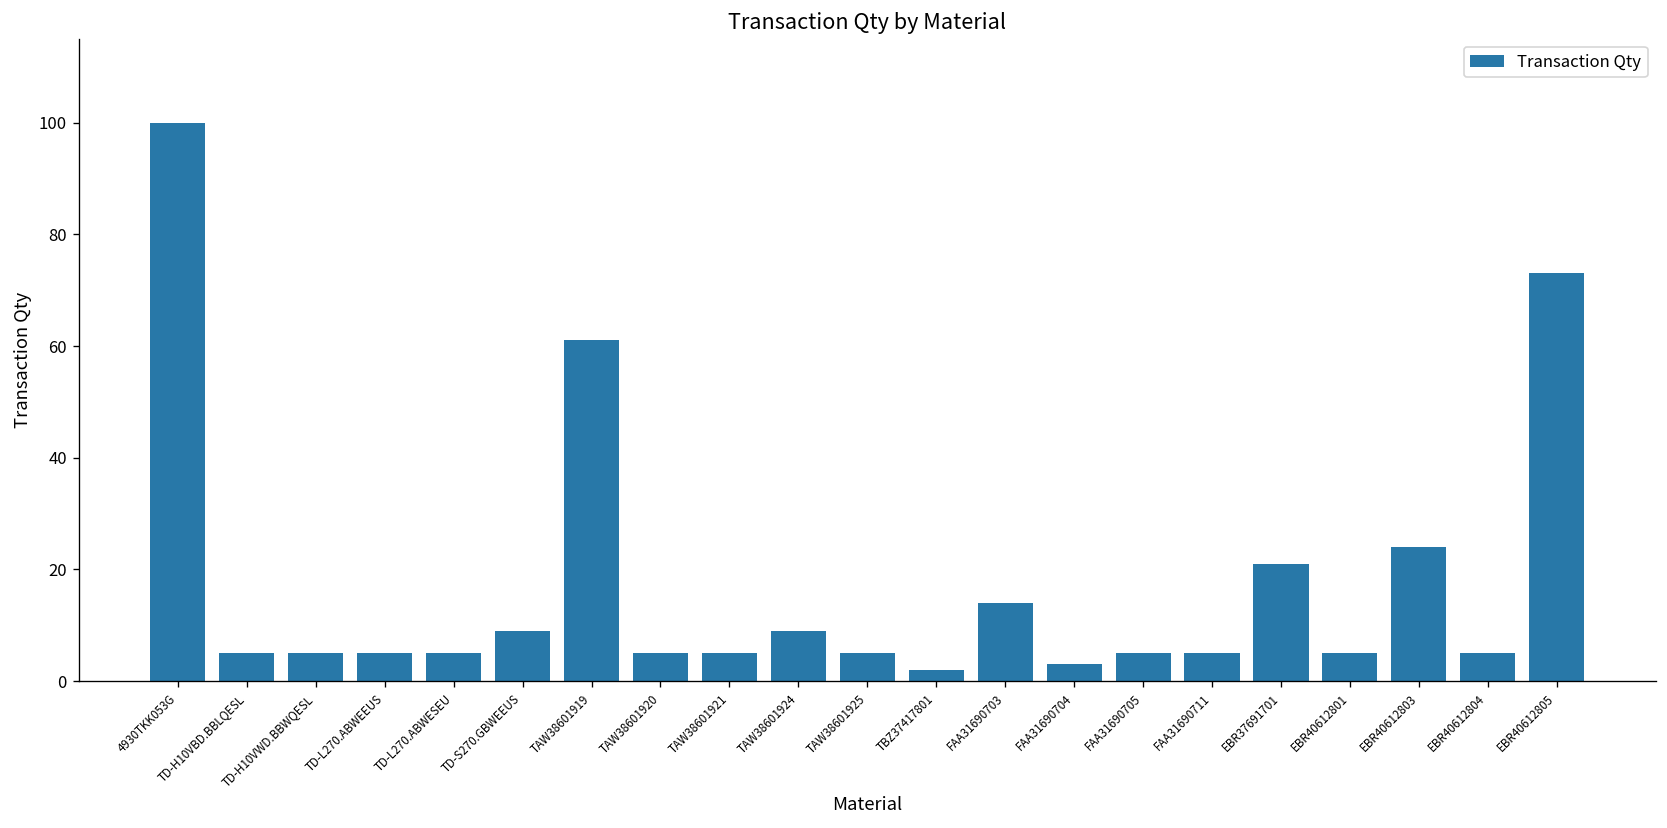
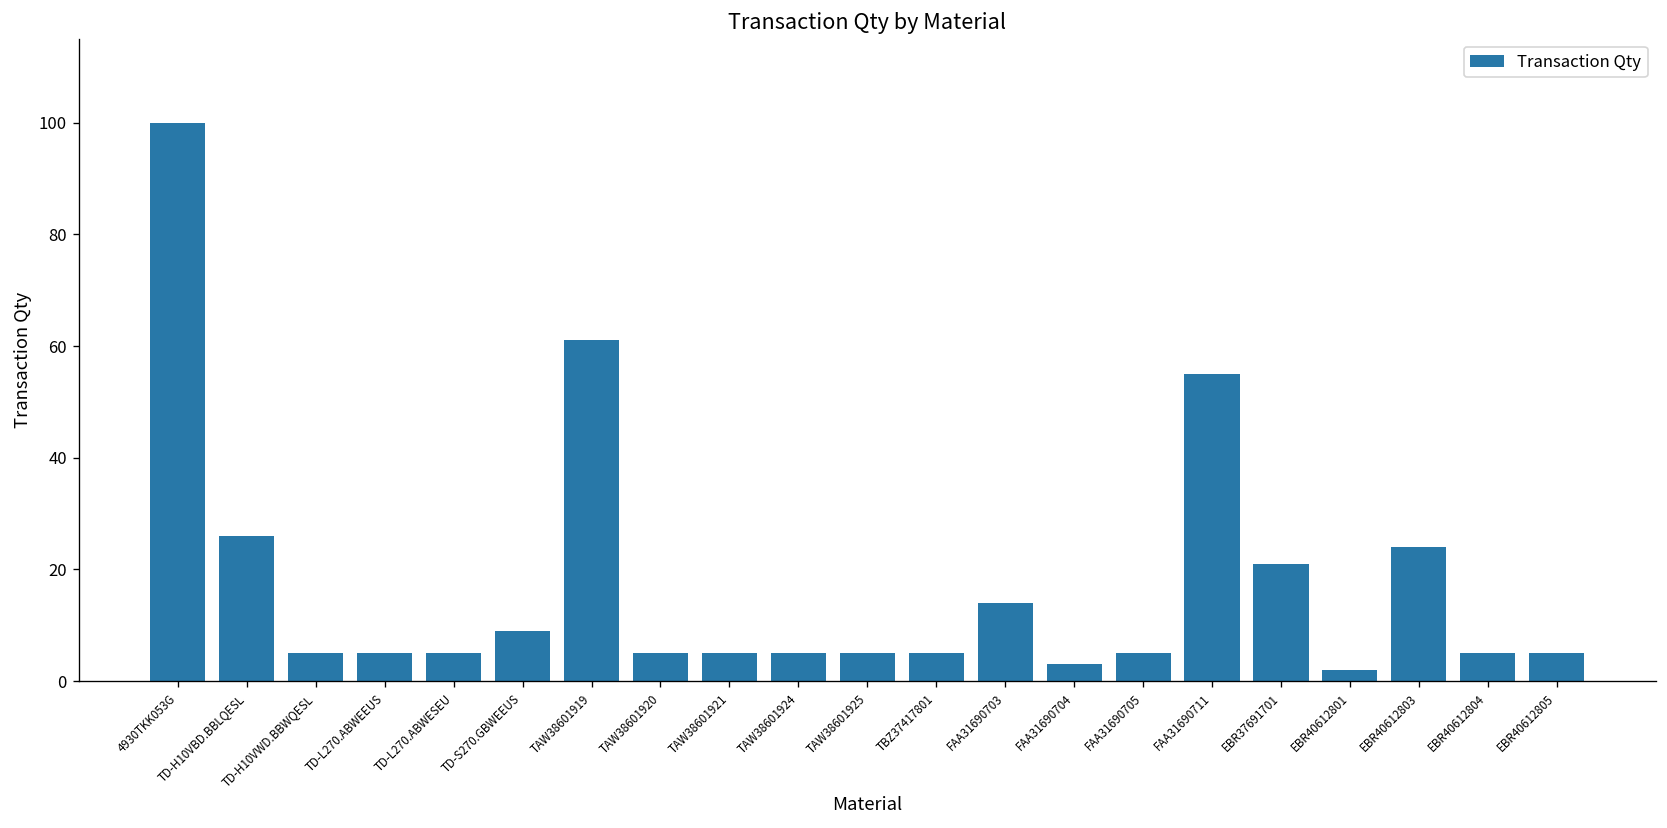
  {
    "4930TKK053G": 100,
-   "TD-H10VBD.BBLQESL": 5,
+   "TD-H10VBD.BBLQESL": 26,
    "TD-H10VWD.BBWQESL": 5,
    "TD-L270.ABWEEUS": 5,
    "TD-L270.ABWESEU": 5,
    "TD-S270.GBWEEUS": 9,
    "TAW38601919": 61,
    "TAW38601920": 5,
    "TAW38601921": 5,
-   "TAW38601924": 9,
+   "TAW38601924": 5,
    "TAW38601925": 5,
-   "TBZ37417801": 2,
+   "TBZ37417801": 5,
    "FAA31690703": 14,
    "FAA31690704": 3,
    "FAA31690705": 5,
-   "FAA31690711": 5,
+   "FAA31690711": 55,
    "EBR37691701": 21,
-   "EBR40612801": 5,
+   "EBR40612801": 2,
    "EBR40612803": 24,
    "EBR40612804": 5,
-   "EBR40612805": 73
+   "EBR40612805": 5
  }
